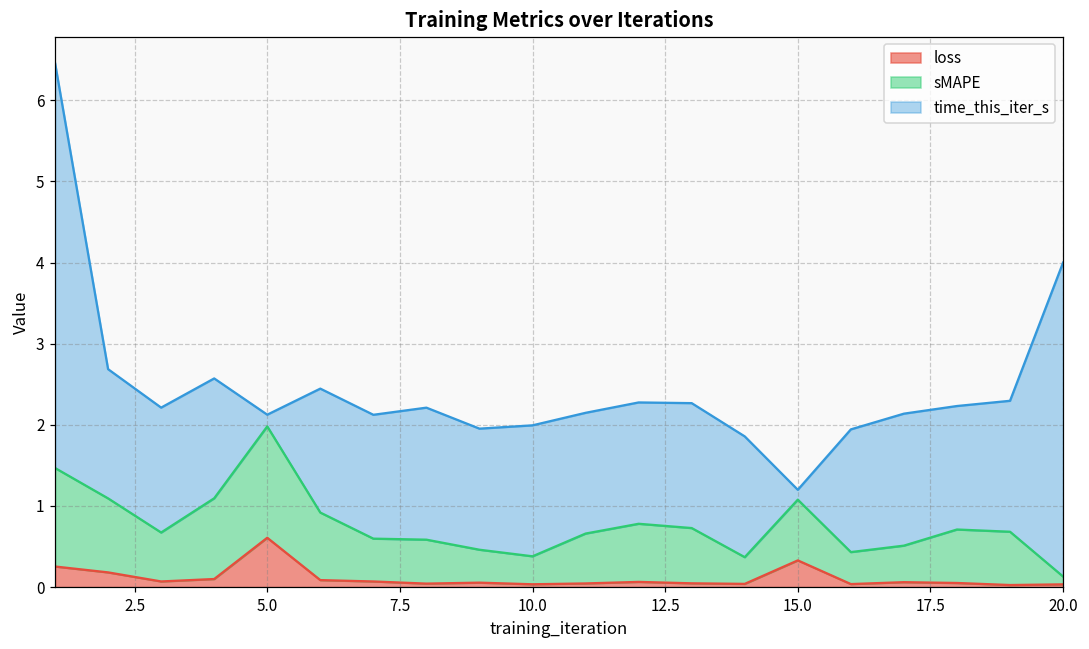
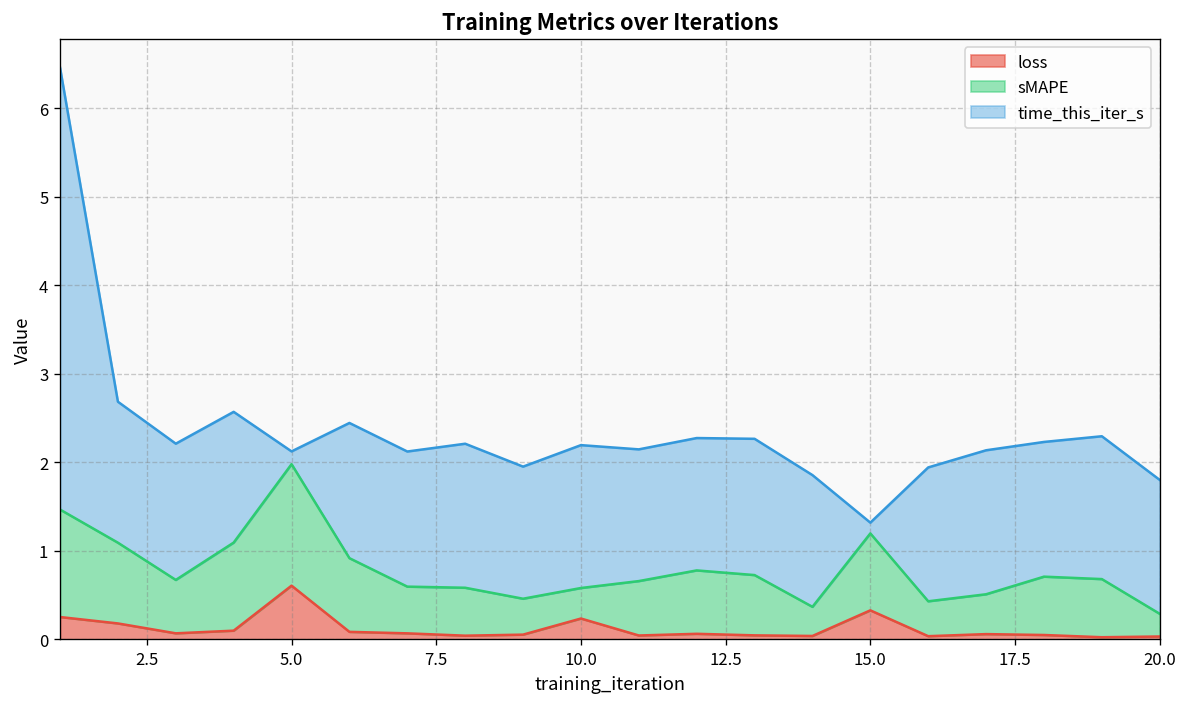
  {
    "loss": {
      "5.0": 0.6,
-     "10.0": 0.0,
+     "10.0": 0.2,
      "15.0": 0.3,
      "20.0": 0.0
    },
    "sMAPE": {
      "5.0": 1.4,
      "10.0": 0.3,
-     "15.0": 0.7,
-     "20.0": 0.1
+     "15.0": 0.9,
+     "20.0": 0.3
    },
    "time_this_iter_s": {
      "5.0": 0.1,
      "10.0": 1.6,
      "15.0": 0.1,
-     "20.0": 3.9
+     "20.0": 1.5
    }
  }
